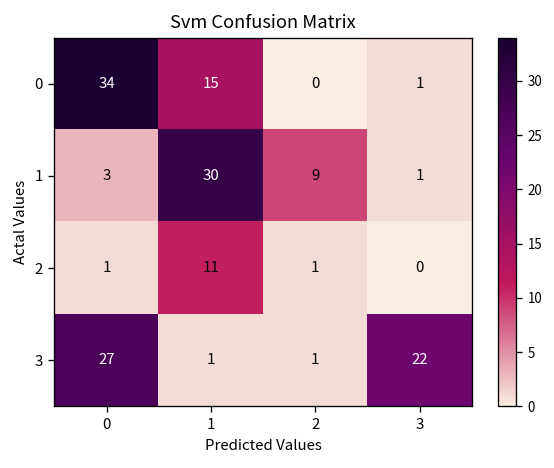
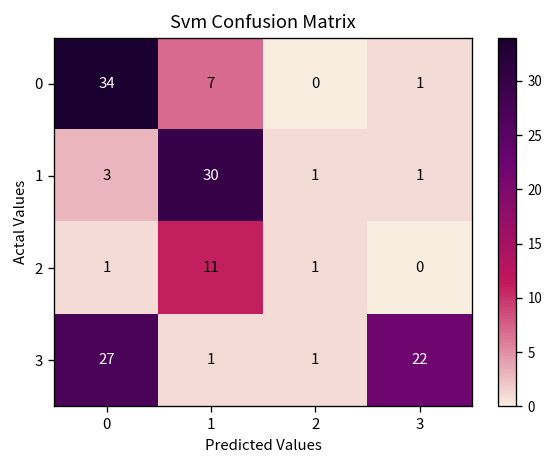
  {
    "0": {
      "0": 34,
-     "1": 15,
+     "1": 7,
      "2": 0,
      "3": 1
    },
    "1": {
      "0": 3,
      "1": 30,
-     "2": 9,
+     "2": 1,
      "3": 1
    },
    "2": {
      "0": 1,
      "1": 11,
      "2": 1,
      "3": 0
    },
    "3": {
      "0": 27,
      "1": 1,
      "2": 1,
      "3": 22
    }
  }
